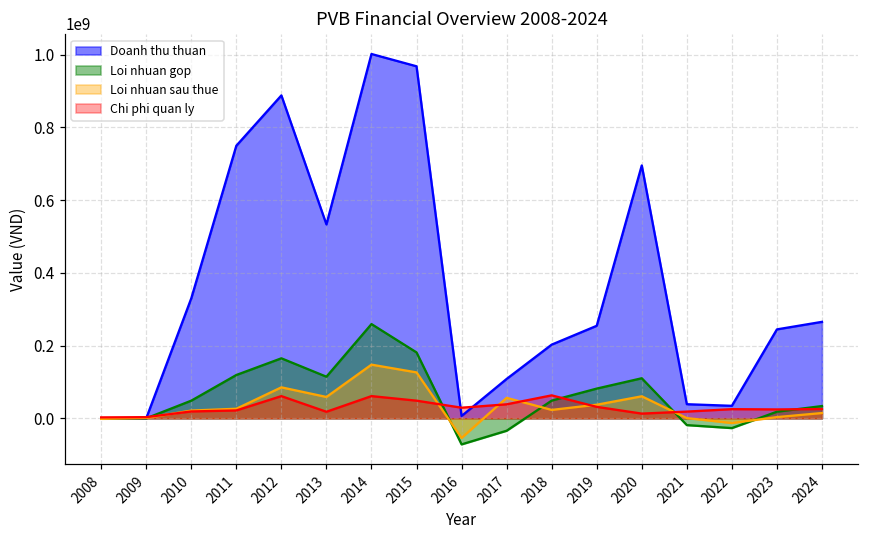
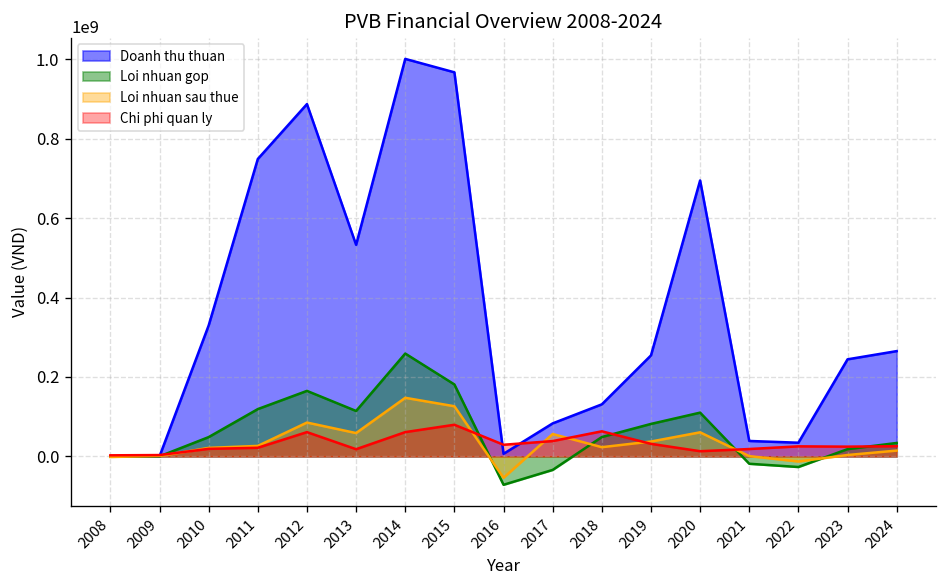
  {
    "Doanh thu thuan": {
      "2010": 330000000,
      "2011": 750000000,
      "2012": 890000000,
      "2013": 530000000,
      "2014": 1000000000,
      "2015": 970000000,
-     "2017": 110000000,
-     "2018": 200000000,
+     "2017": 80000000,
+     "2018": 130000000,
      "2019": 250000000,
      "2020": 700000000,
      "2021": 40000000,
      "2022": 30000000,
      "2023": 240000000,
      "2024": 270000000
    },
    "Chi phi quan ly": {
      "2012": 60000000,
      "2013": 20000000,
      "2014": 60000000,
-     "2015": 50000000,
+     "2015": 80000000,
      "2016": 30000000,
      "2017": 40000000,
      "2018": 60000000,
      "2020": 10000000,
      "2021": 20000000,
      "2022": 30000000,
      "2024": 30000000
    }
  }
